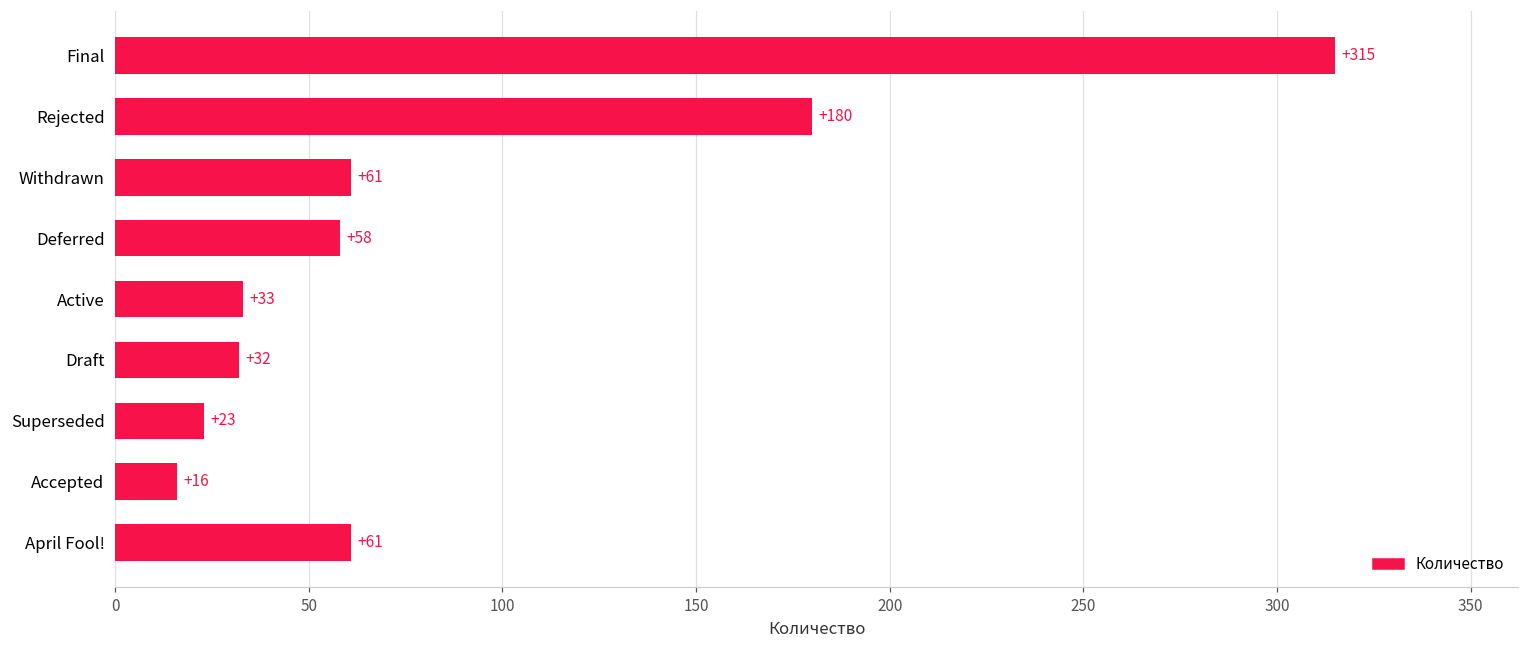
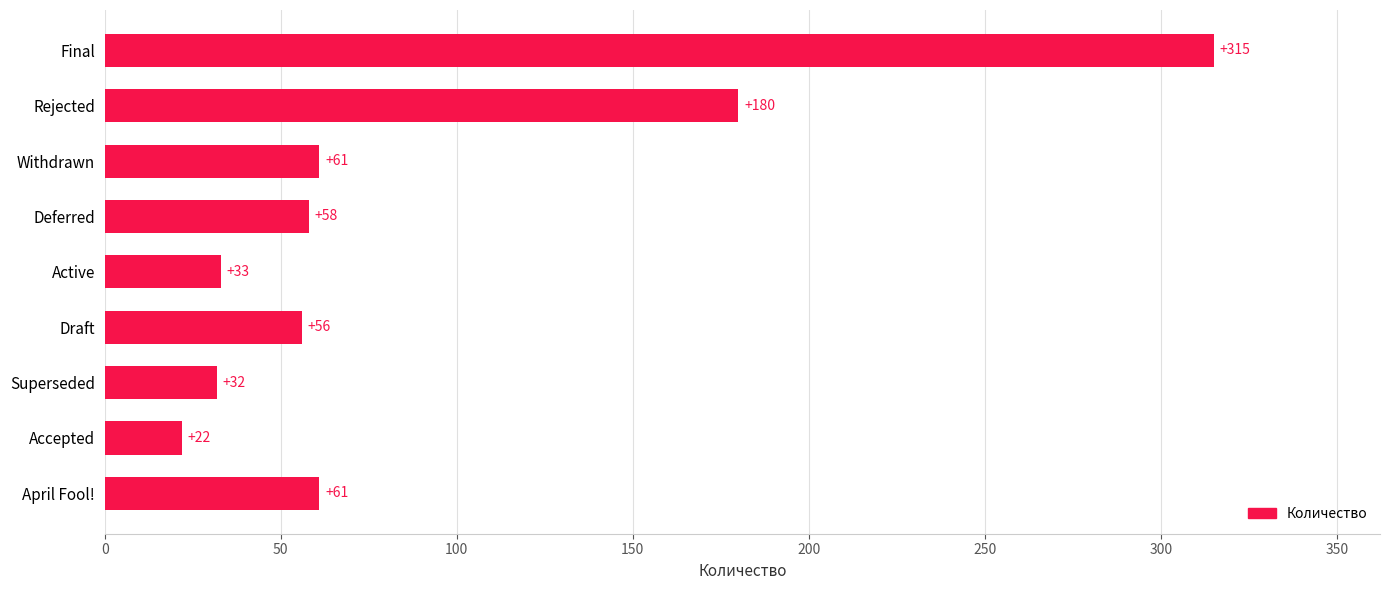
  {
    "Final": "+315",
    "Rejected": "+180",
    "Withdrawn": "+61",
    "Deferred": "+58",
    "Active": "+33",
-   "Draft": "+32",
-   "Superseded": "+23",
-   "Accepted": "+16",
+   "Draft": "+56",
+   "Superseded": "+32",
+   "Accepted": "+22",
    "April Fool!": "+61"
  }
